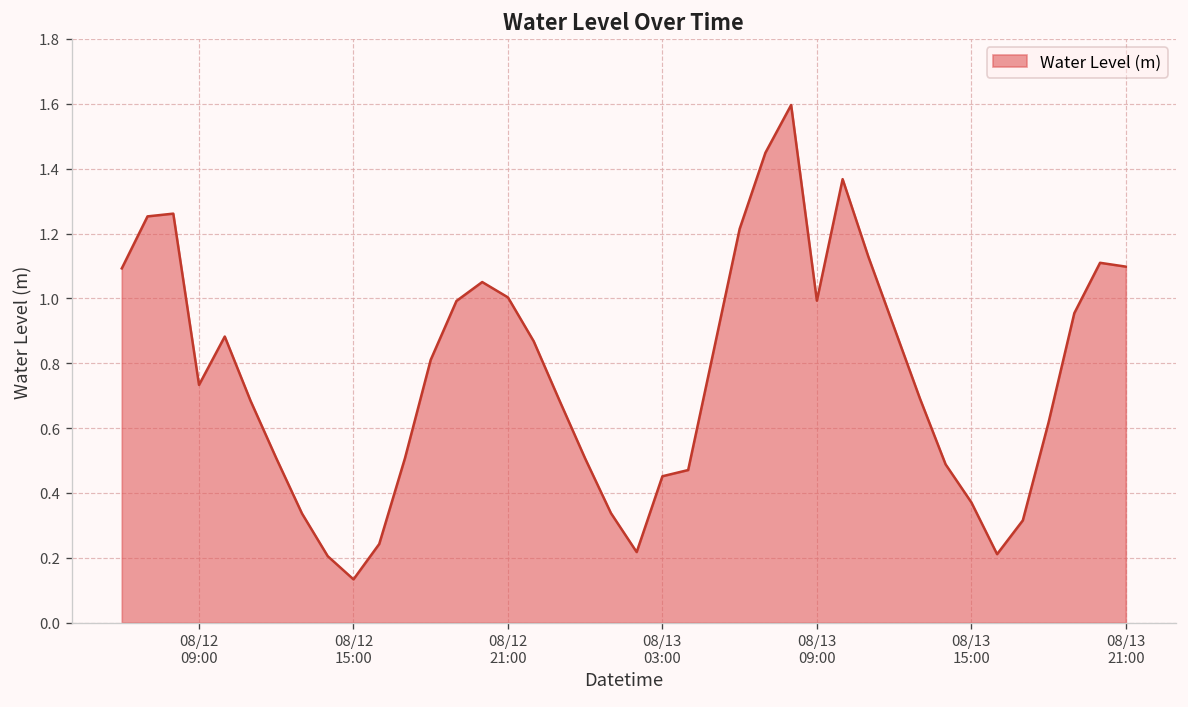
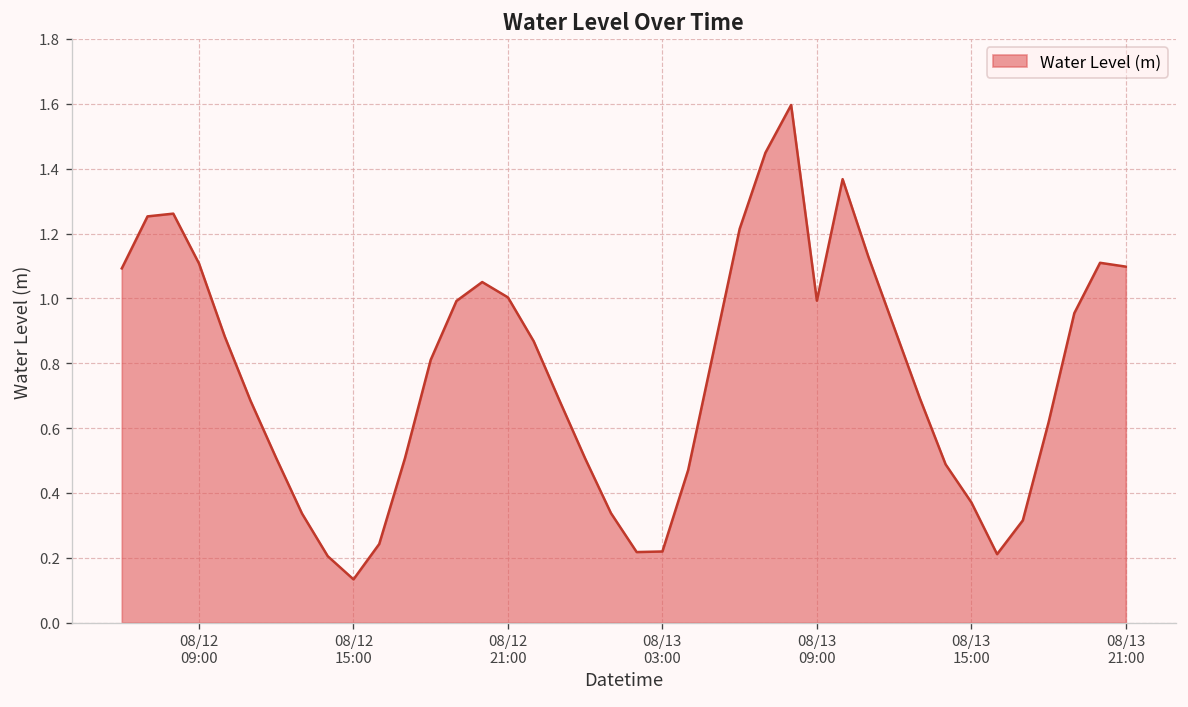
  {
-   "08/12 09:00": 0.73,
+   "08/12 09:00": 1.11,
    "08/12 15:00": 0.13,
    "08/12 21:00": 1.00,
-   "08/13 03:00": 0.45,
+   "08/13 03:00": 0.22,
    "08/13 09:00": 0.99,
    "08/13 15:00": 0.37,
    "08/13 21:00": 1.10
  }
